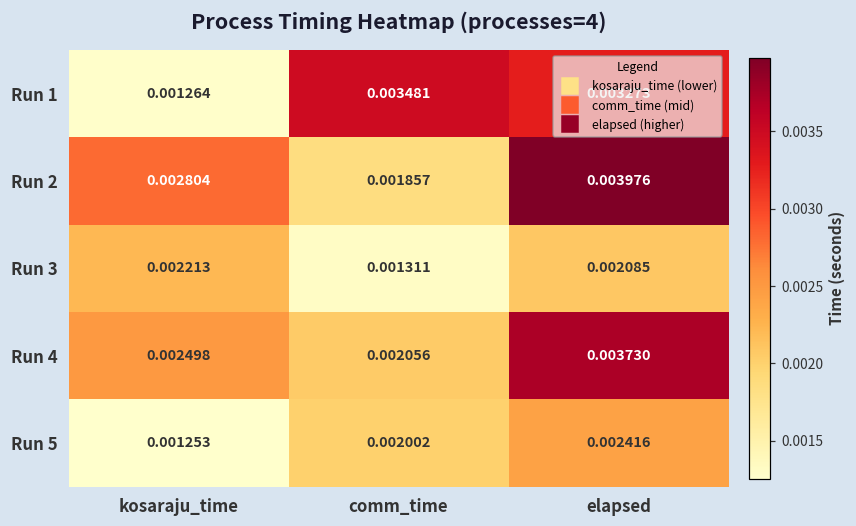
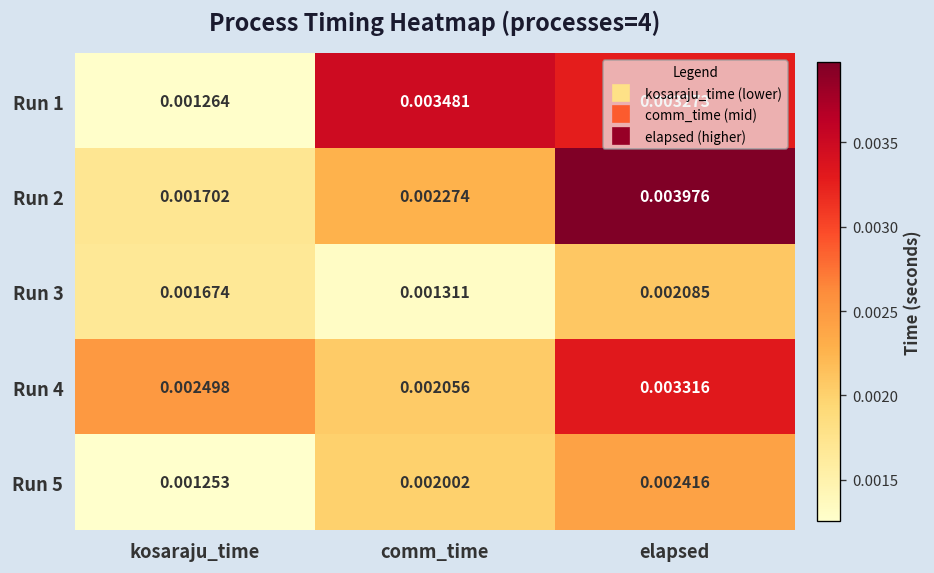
  {
    "Run 1": {
      "kosaraju_time": 0.001264,
      "comm_time": 0.003481
    },
    "Run 2": {
-     "kosaraju_time": 0.002804,
-     "comm_time": 0.001857,
+     "kosaraju_time": 0.001702,
+     "comm_time": 0.002274,
      "elapsed": 0.003976
    },
    "Run 3": {
-     "kosaraju_time": 0.002213,
+     "kosaraju_time": 0.001674,
      "comm_time": 0.001311,
      "elapsed": 0.002085
    },
    "Run 4": {
      "kosaraju_time": 0.002498,
      "comm_time": 0.002056,
-     "elapsed": 0.003730
+     "elapsed": 0.003316
    },
    "Run 5": {
      "kosaraju_time": 0.001253,
      "comm_time": 0.002002,
      "elapsed": 0.002416
    }
  }
